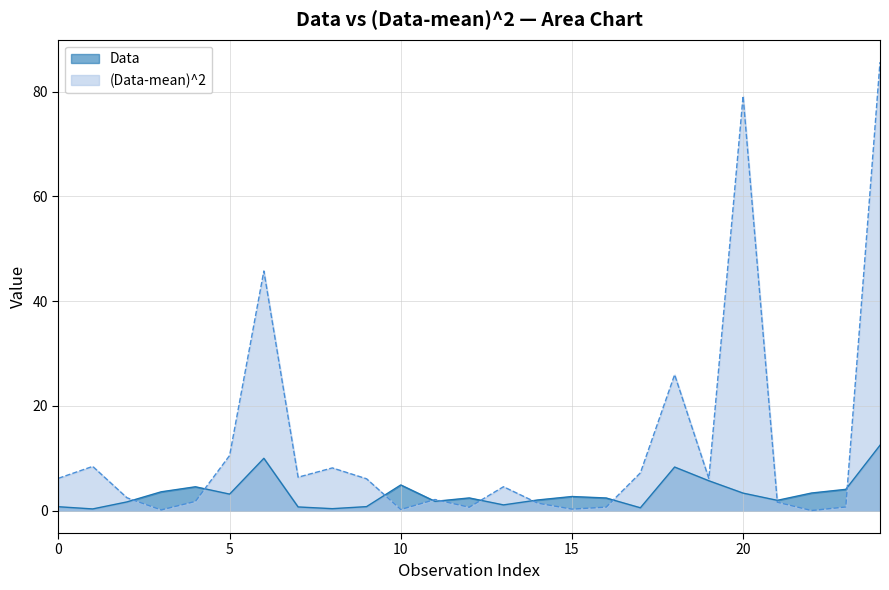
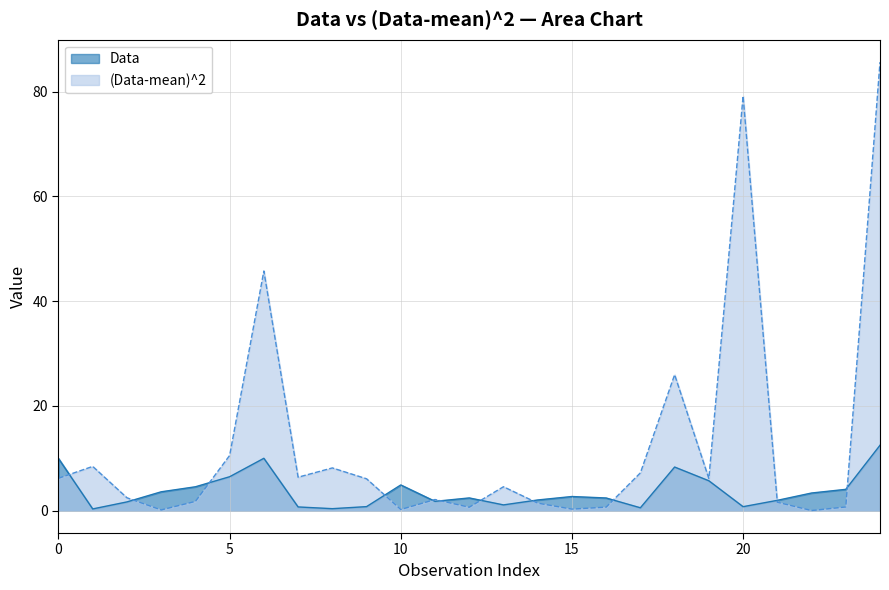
  {
    "Data": {
-     "0": 1,
-     "5": 3,
+     "0": 10,
+     "5": 6,
      "10": 5,
      "15": 3,
-     "20": 3
+     "20": 1
    },
    "(Data-mean)^2": {
      "0": 6,
      "5": 11,
      "10": 0,
      "15": 0,
      "20": 79
    }
  }
